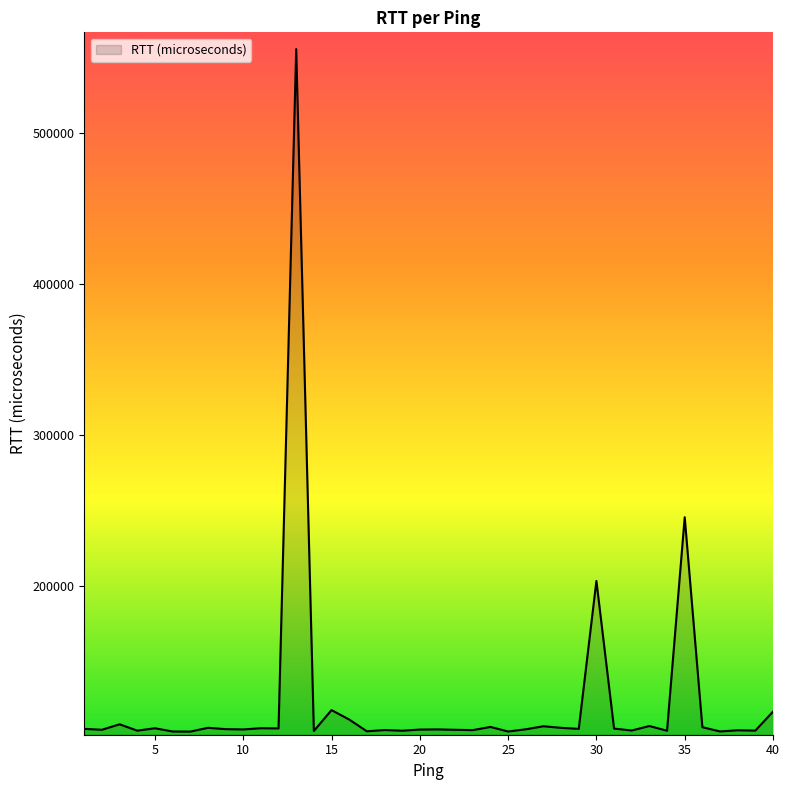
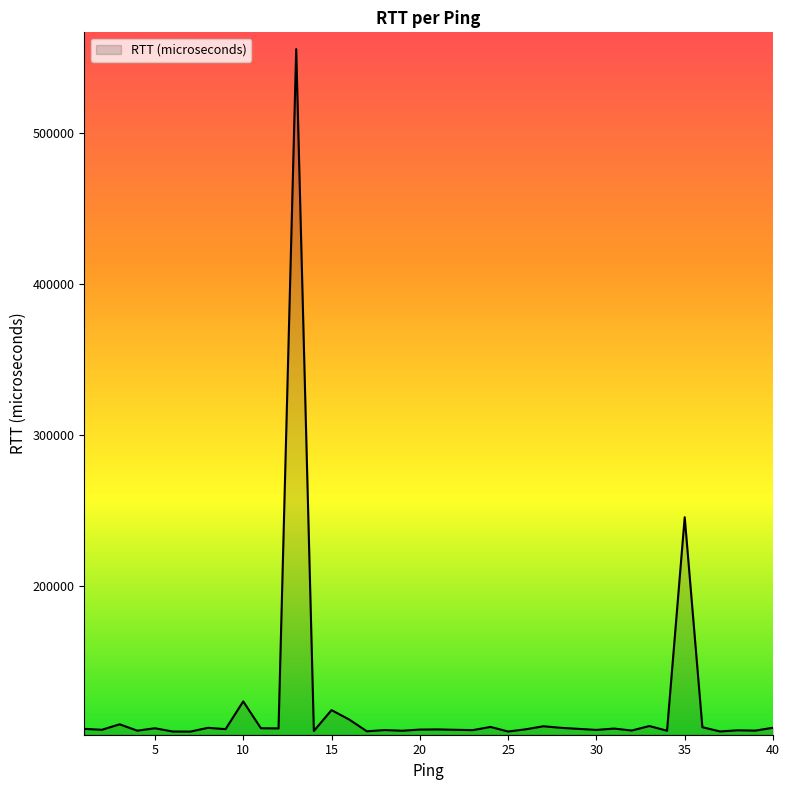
  {
    "5": 106000,
-   "10": 105000,
+   "10": 123000,
    "15": 118000,
    "20": 105000,
    "25": 103000,
-   "30": 203000,
+   "30": 104000,
    "35": 245000,
-   "40": 117000
+   "40": 106000
  }
